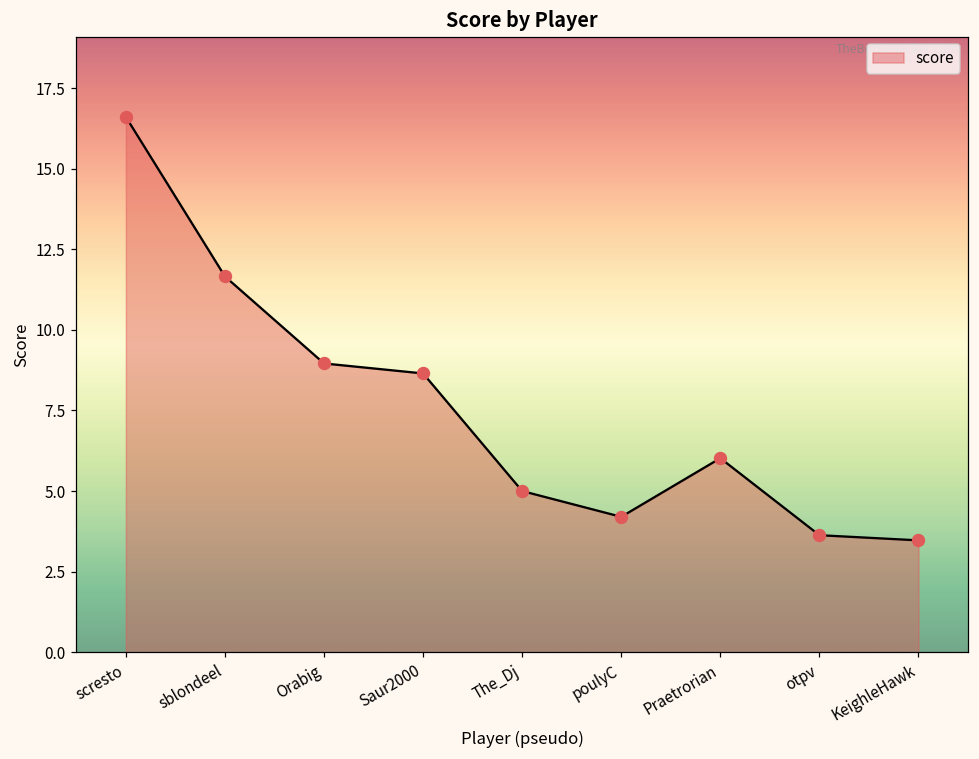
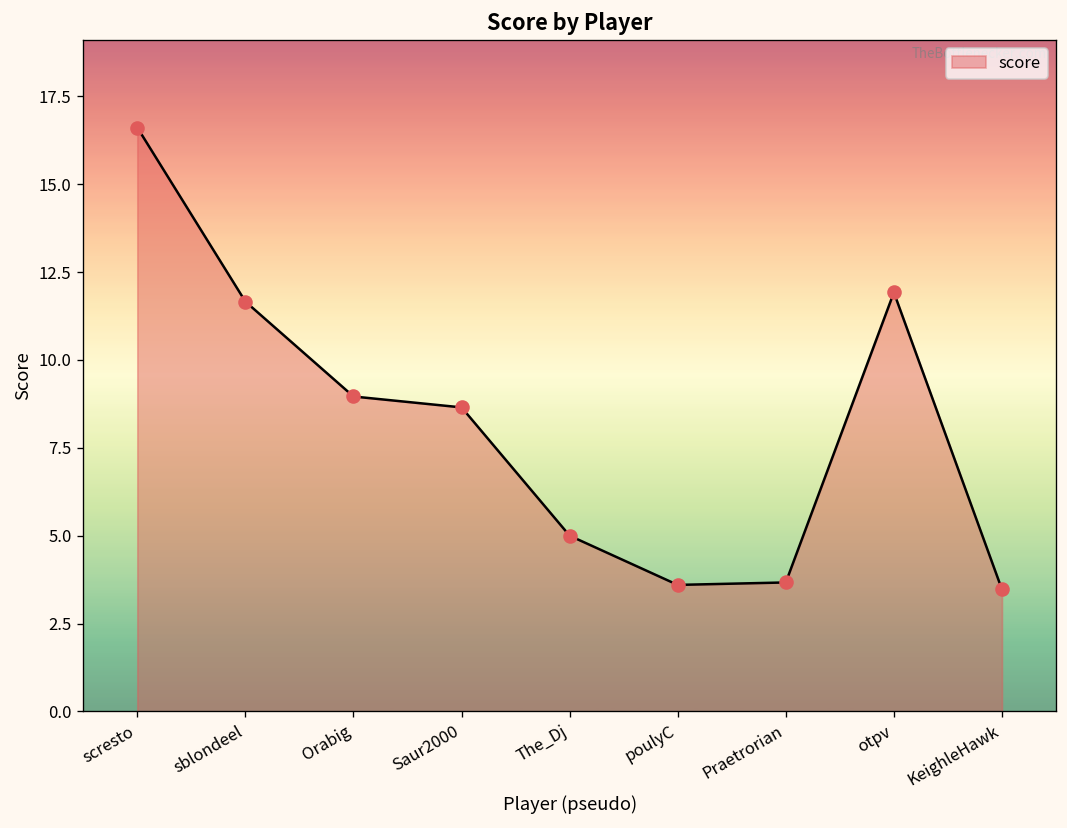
  {
    "scresto": 16.6,
    "sblondeel": 11.7,
    "Orabig": 9.0,
    "Saur2000": 8.7,
    "The_Dj": 5.0,
-   "poulyC": 4.2,
-   "Praetrorian": 6.0,
-   "otpv": 3.6,
+   "poulyC": 3.6,
+   "Praetrorian": 3.7,
+   "otpv": 11.9,
    "KeighleHawk": 3.5
  }
